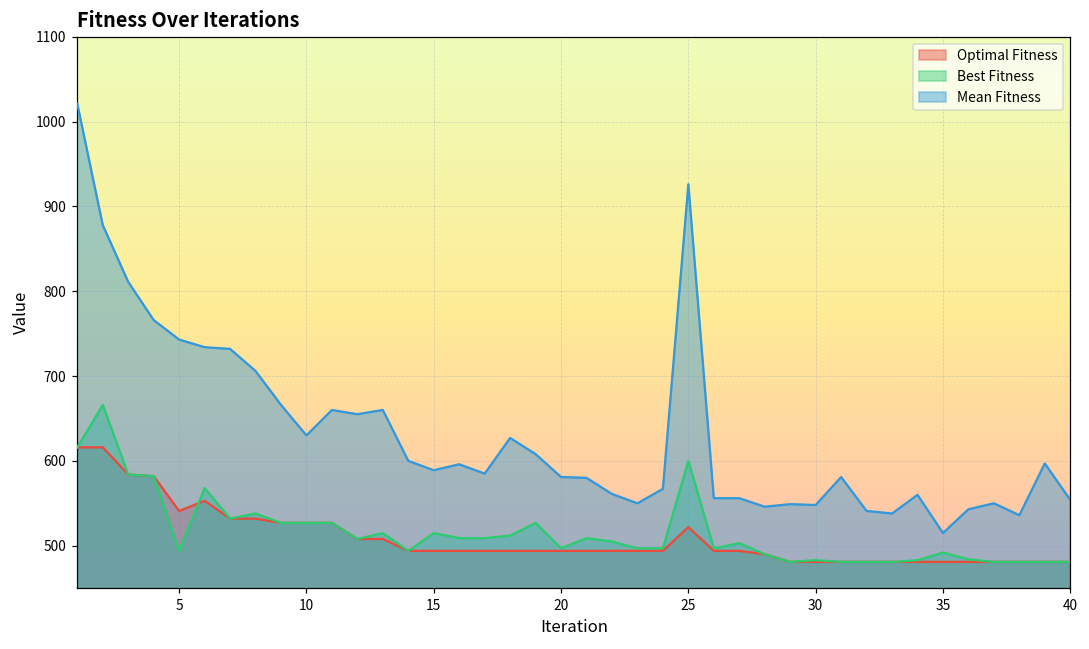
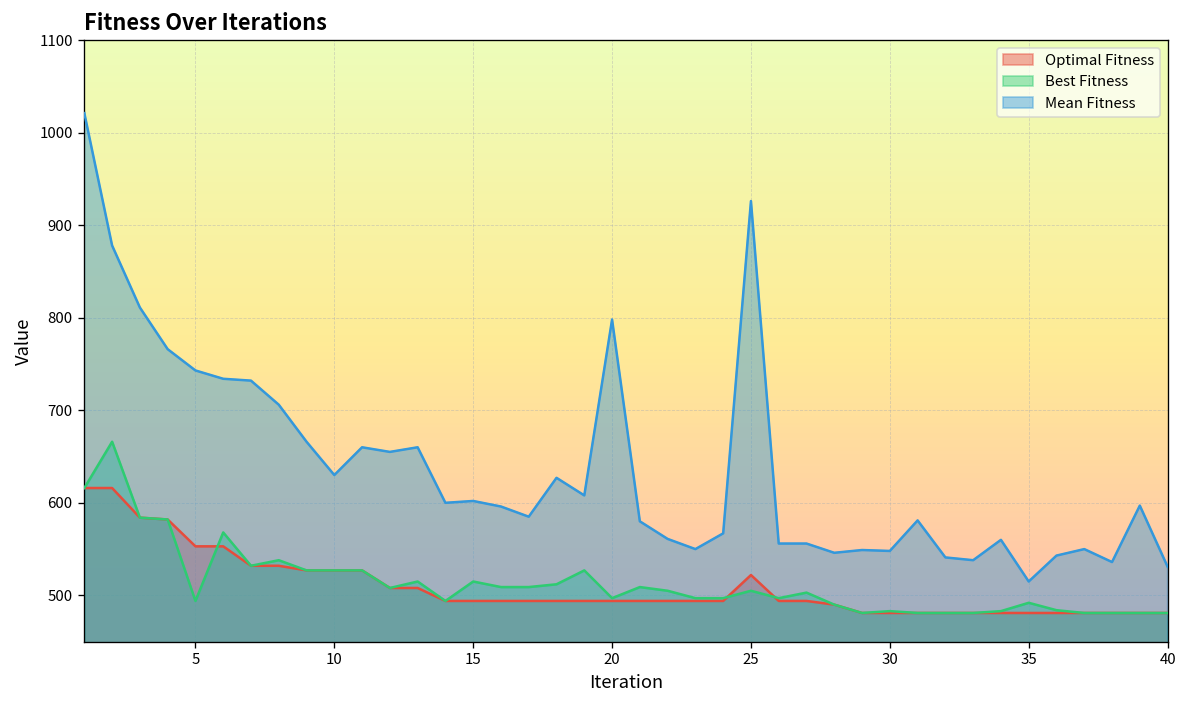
  {
    "Optimal Fitness": {
-     "5": 540,
+     "5": 550,
      "15": 490,
      "25": 520,
      "35": 480
    },
    "Best Fitness": {
      "5": 490,
      "15": 520,
-     "25": 600,
+     "25": 510,
      "35": 490
    },
    "Mean Fitness": {
      "5": 740,
      "10": 630,
-     "15": 590,
-     "20": 580,
+     "15": 600,
+     "20": 800,
      "25": 930,
      "30": 550,
      "35": 520,
-     "40": 550
+     "40": 530
    }
  }
